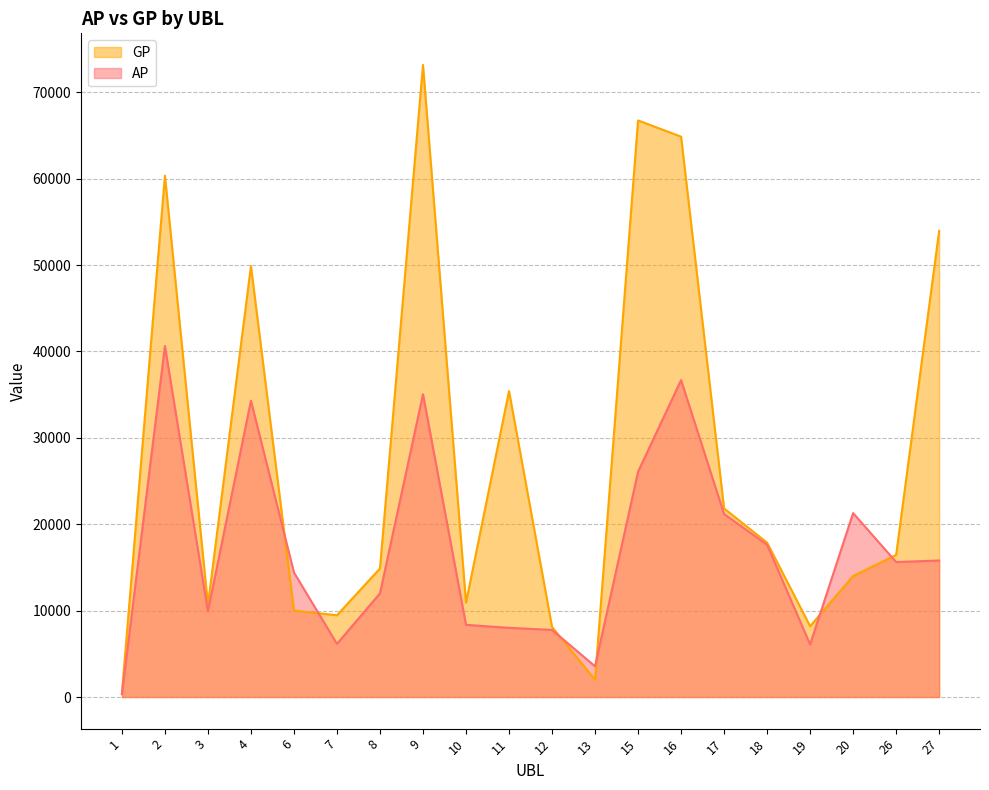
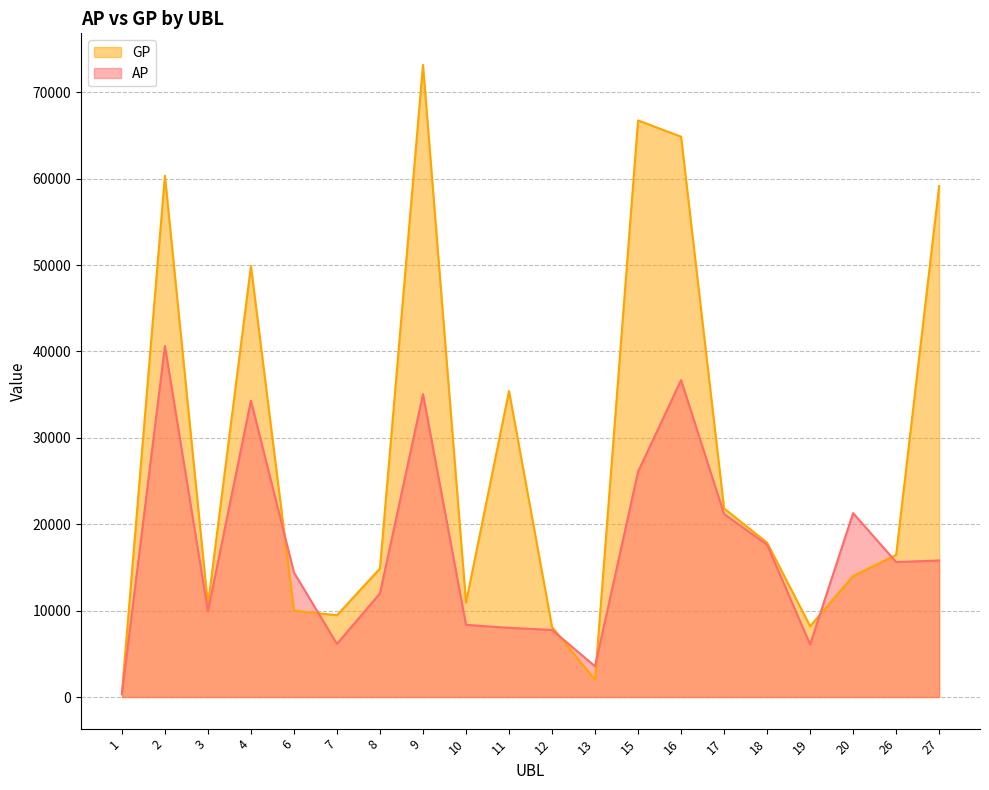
  {
    "GP": {
      "2": 60000,
      "3": 11000,
      "4": 50000,
      "6": 10000,
      "7": 9000,
      "8": 15000,
      "9": 73000,
      "10": 11000,
      "11": 35000,
      "12": 8000,
      "13": 2000,
      "15": 67000,
      "16": 65000,
      "17": 22000,
      "19": 8000,
      "20": 14000,
      "26": 16000,
-     "27": 54000
+     "27": 59000
    },
    "AP": {
      "2": 41000,
      "3": 10000,
      "4": 34000,
      "6": 14000,
      "7": 6000,
      "8": 12000,
      "9": 35000,
      "10": 8000,
      "11": 8000,
      "12": 8000,
      "13": 4000,
      "15": 26000,
      "16": 37000,
      "17": 21000,
      "19": 6000,
      "20": 21000,
      "26": 16000,
      "27": 16000
    }
  }
